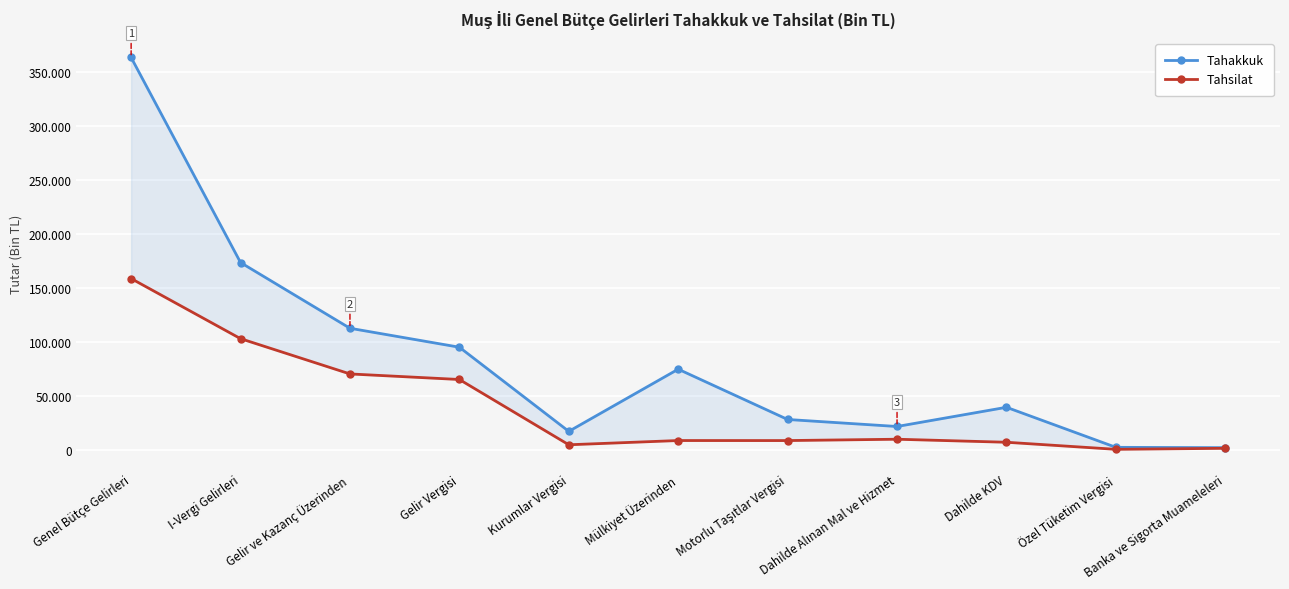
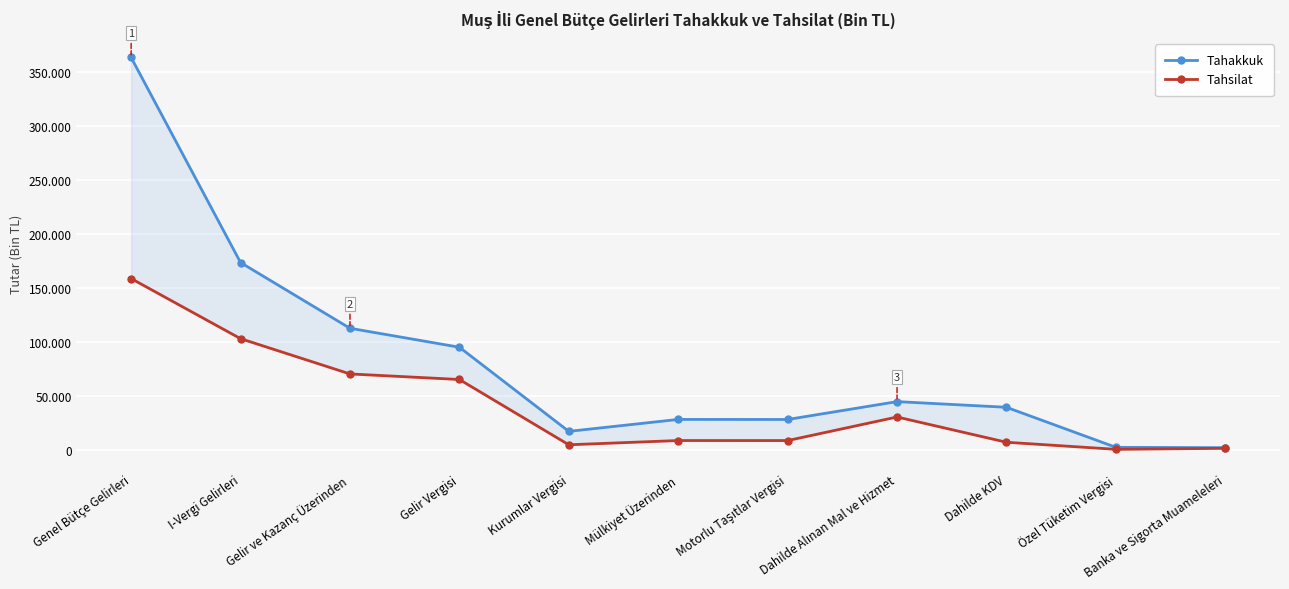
  {
    "Tahakkuk": {
      "I-Vergi Gelirleri": 174,
      "Gelir Vergisi": 95,
      "Kurumlar Vergisi": 18,
-     "Mülkiyet Üzerinden": 75,
+     "Mülkiyet Üzerinden": 29,
      "Motorlu Taşıtlar Vergisi": 29,
-     "Dahilde Alınan Mal ve Hizmet": 22,
+     "Dahilde Alınan Mal ve Hizmet": 45,
      "Dahilde KDV": 40
    },
    "Tahsilat": {
      "Genel Bütçe Gelirleri": 159,
      "I-Vergi Gelirleri": 103,
      "Gelir ve Kazanç Üzerinden": 71,
      "Gelir Vergisi": 65,
      "Kurumlar Vergisi": 5,
      "Mülkiyet Üzerinden": 9,
      "Motorlu Taşıtlar Vergisi": 9,
-     "Dahilde Alınan Mal ve Hizmet": 10,
+     "Dahilde Alınan Mal ve Hizmet": 31,
      "Dahilde KDV": 7
    }
  }
